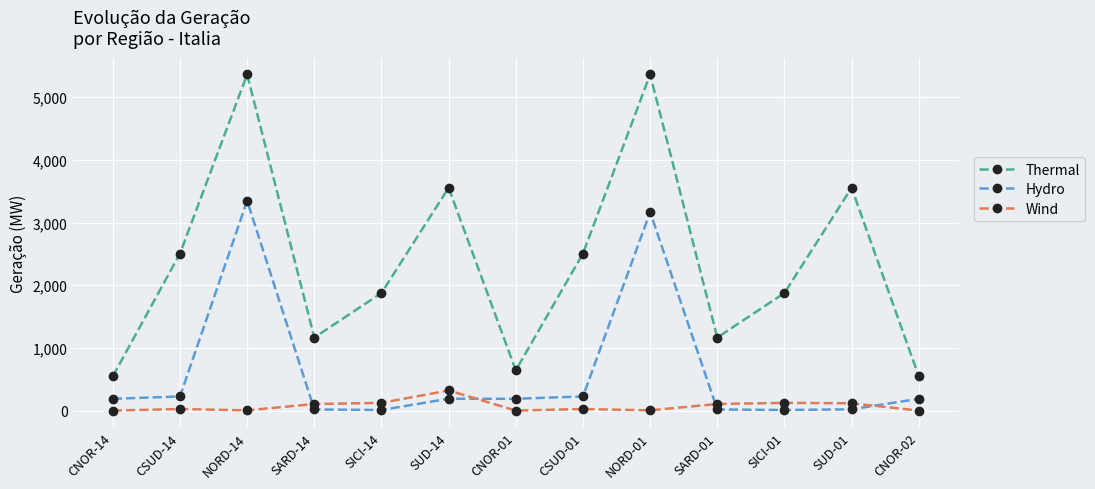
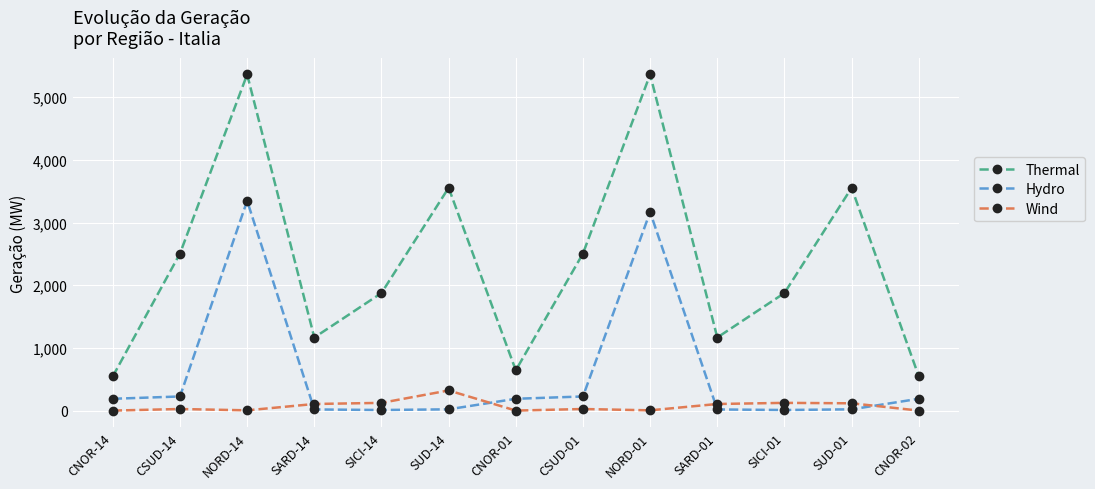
  {
    "Thermal": {
      "CNOR-14": "500",
      "CSUD-14": "2,500",
      "NORD-14": "5,400",
      "SARD-14": "1,200",
      "SICI-14": "1,900",
      "SUD-14": "3,600",
      "CNOR-01": "600",
      "CSUD-01": "2,500",
      "NORD-01": "5,400",
      "SARD-01": "1,200",
      "SICI-01": "1,900",
      "SUD-01": "3,600",
      "CNOR-02": "500"
    },
    "Hydro": {
      "CNOR-14": "200",
      "CSUD-14": "200",
      "NORD-14": "3,300",
      "SARD-14": "0",
      "SICI-14": "0",
-     "SUD-14": "200",
+     "SUD-14": "0",
      "CNOR-01": "200",
      "CSUD-01": "200",
      "NORD-01": "3,200",
      "SARD-01": "0",
      "SICI-01": "0",
      "SUD-01": "0",
      "CNOR-02": "200"
    },
    "Wind": {
      "CNOR-14": "0",
      "CSUD-14": "0",
      "NORD-14": "0",
      "SARD-14": "100",
      "SICI-14": "100",
      "SUD-14": "300",
      "CNOR-01": "0",
      "CSUD-01": "0",
      "NORD-01": "0",
      "SARD-01": "100",
      "SICI-01": "100",
      "SUD-01": "100",
      "CNOR-02": "0"
    }
  }
